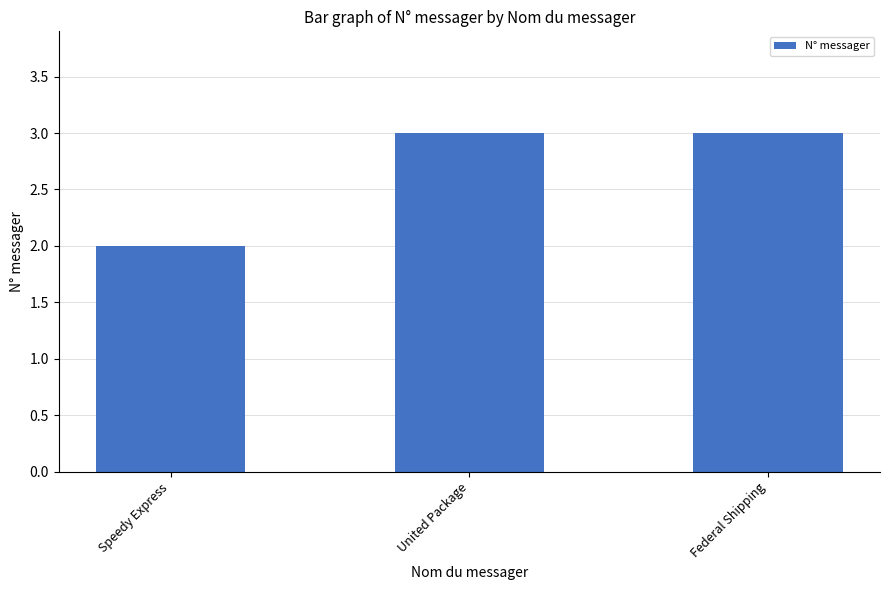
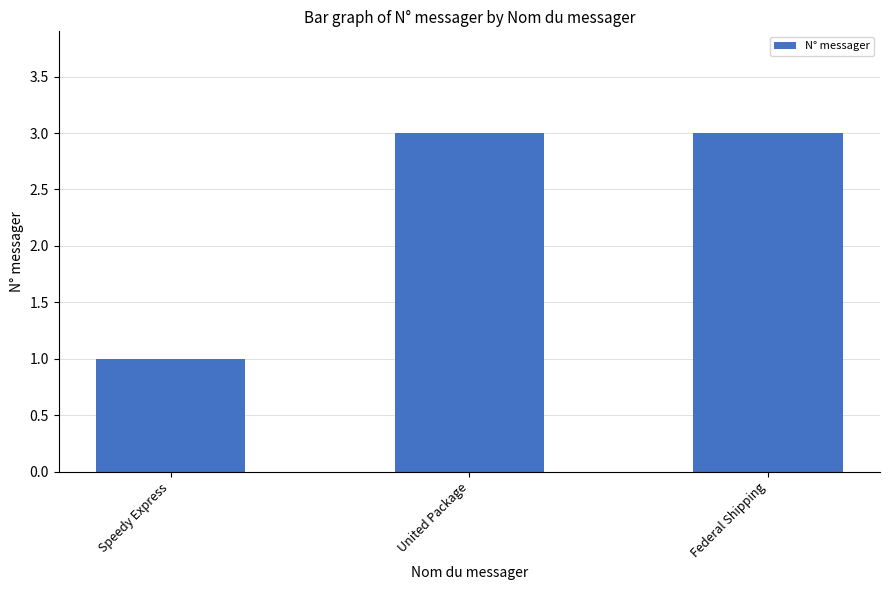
  {
-   "Speedy Express": 2,
+   "Speedy Express": 1,
    "United Package": 3,
    "Federal Shipping": 3
  }
